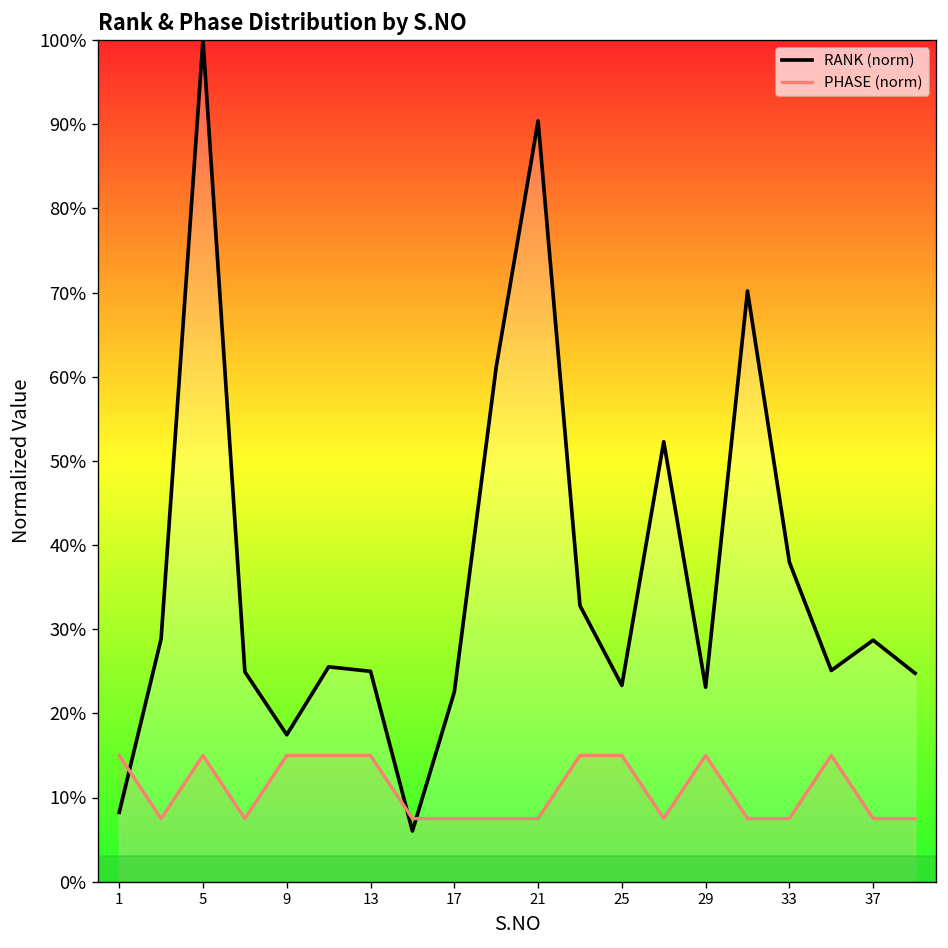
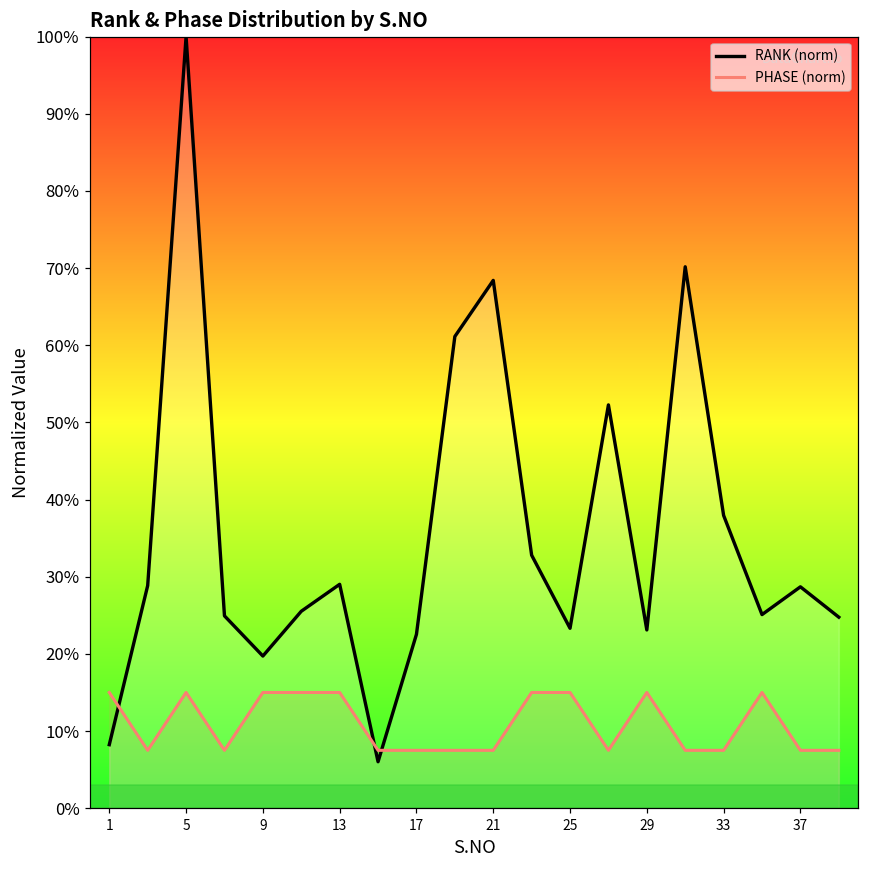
  {
    "RANK (norm)": {
      "1": "8%",
      "5": "100%",
-     "9": "17%",
-     "13": "25%",
+     "9": "20%",
+     "13": "29%",
      "17": "23%",
-     "21": "90%",
+     "21": "68%",
      "25": "23%",
      "29": "23%",
      "33": "38%",
      "37": "29%"
    },
    "PHASE (norm)": {
      "1": "15%",
      "5": "15%",
      "9": "15%",
      "13": "15%",
      "17": "8%",
      "21": "8%",
      "25": "15%",
      "29": "15%",
      "33": "8%",
      "37": "8%"
    }
  }
